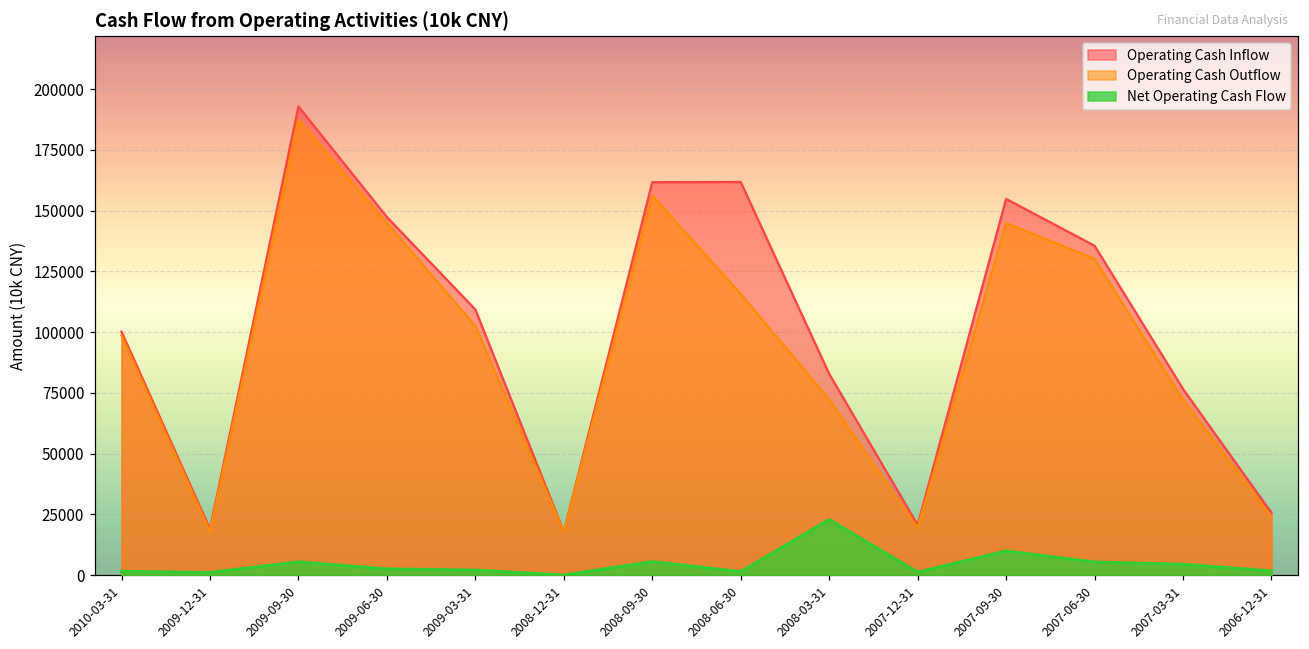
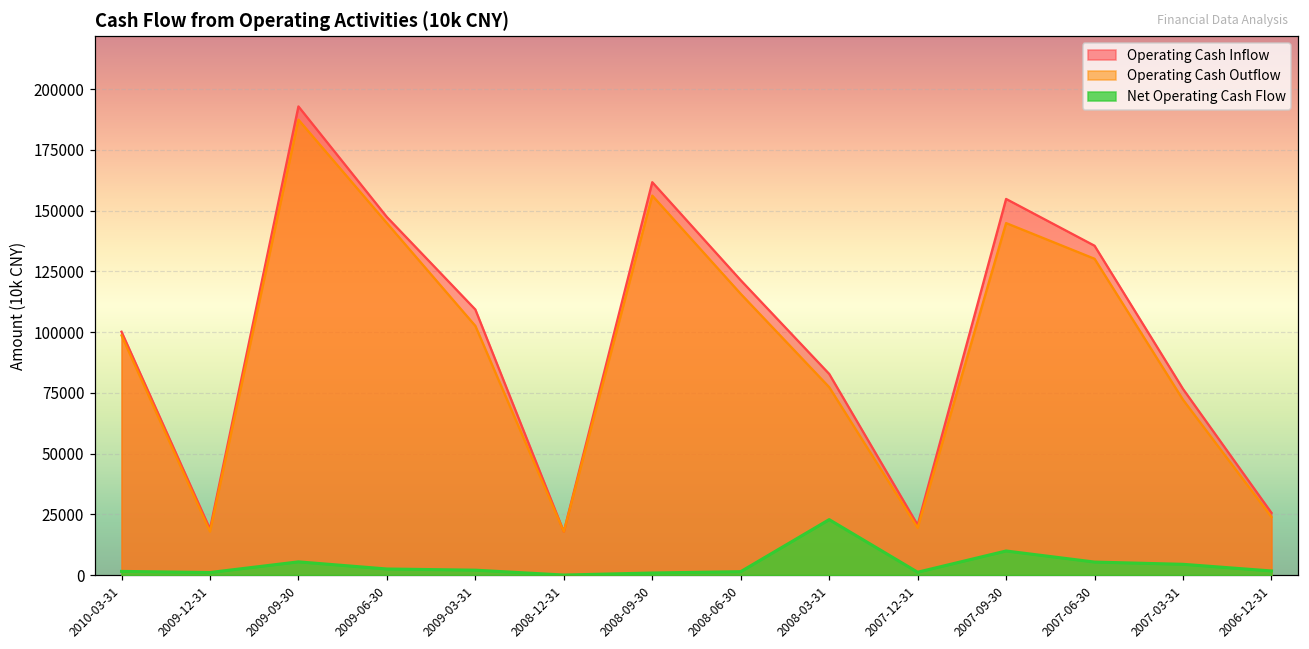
  {
    "Operating Cash Inflow": {
      "2010-03-31": 100000,
      "2009-09-30": 193000,
      "2009-06-30": 147000,
      "2009-03-31": 109000,
      "2008-09-30": 162000,
-     "2008-06-30": 162000,
+     "2008-06-30": 121000,
      "2008-03-31": 83000,
      "2007-12-31": 21000,
      "2007-09-30": 155000,
      "2007-06-30": 136000,
      "2007-03-31": 77000,
      "2006-12-31": 26000
    },
    "Operating Cash Outflow": {
      "2010-03-31": 99000,
      "2009-09-30": 187000,
      "2009-06-30": 145000,
      "2009-03-31": 103000,
      "2008-09-30": 156000,
      "2008-06-30": 116000,
-     "2008-03-31": 72000,
+     "2008-03-31": 77000,
      "2007-12-31": 19000,
      "2007-09-30": 145000,
      "2007-06-30": 130000,
      "2007-03-31": 72000,
      "2006-12-31": 24000
    },
    "Net Operating Cash Flow": {
      "2010-03-31": 2000,
      "2009-12-31": 1000,
      "2009-09-30": 5000,
      "2009-06-30": 3000,
      "2009-03-31": 2000,
      "2008-12-31": 0,
-     "2008-09-30": 6000,
+     "2008-09-30": 1000,
      "2008-06-30": 1000,
      "2008-03-31": 23000,
      "2007-12-31": 1000,
      "2007-09-30": 10000,
      "2007-06-30": 5000,
      "2007-03-31": 4000,
      "2006-12-31": 2000
    }
  }
